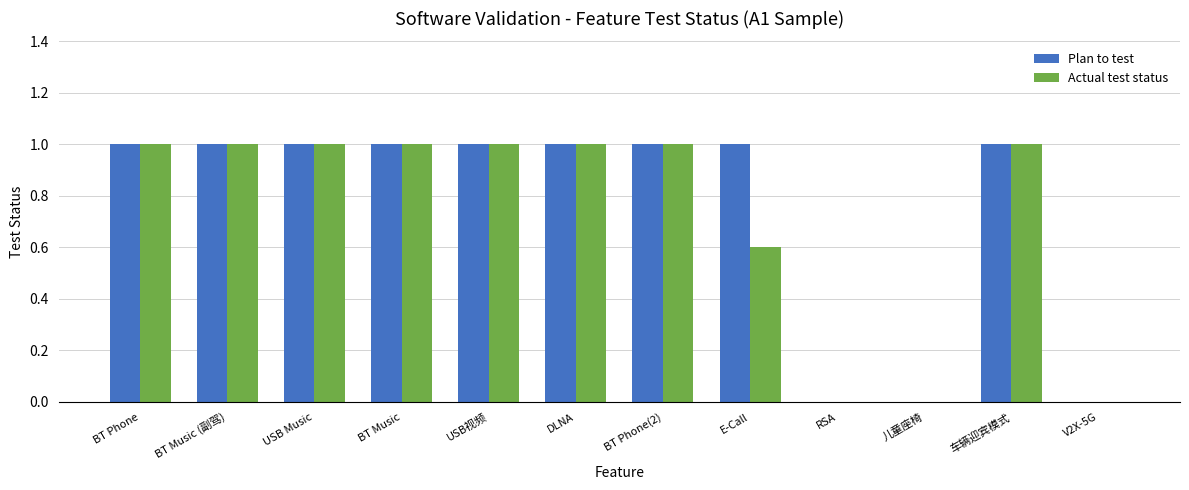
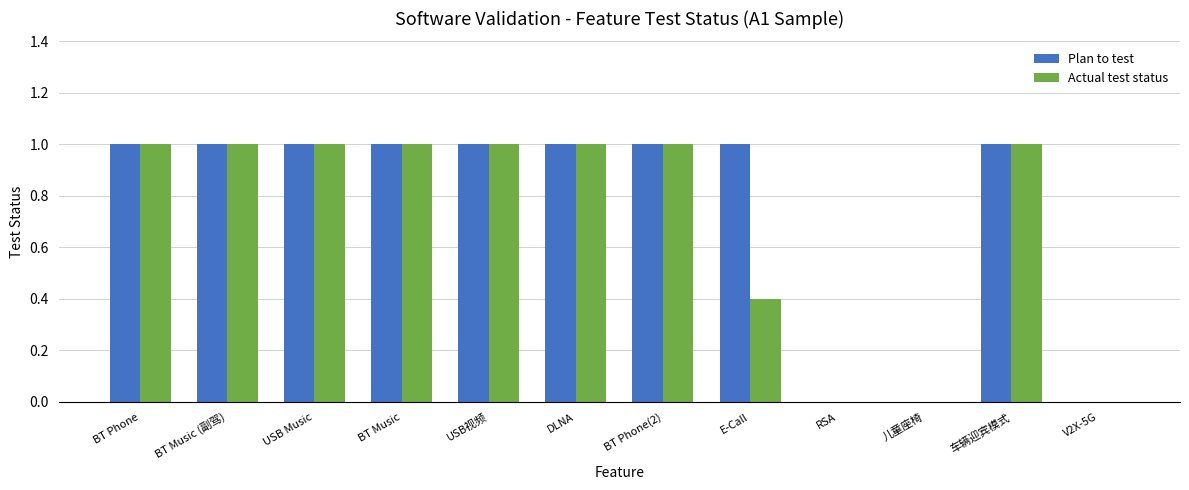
  {
    "Plan to test": {
      "BT Phone": 1.0,
      "BT Music (副驾)": 1.0,
      "USB Music": 1.0,
      "BT Music": 1.0,
      "USB视频": 1.0,
      "DLNA": 1.0,
      "BT Phone(2)": 1.0,
      "E-Call": 1.0,
      "RSA": 0.0,
      "儿童座椅": 0.0,
      "车辆迎宾模式": 1.0,
      "V2X-5G": 0.0
    },
    "Actual test status": {
      "BT Phone": 1.0,
      "BT Music (副驾)": 1.0,
      "USB Music": 1.0,
      "BT Music": 1.0,
      "USB视频": 1.0,
      "DLNA": 1.0,
      "BT Phone(2)": 1.0,
-     "E-Call": 0.6,
+     "E-Call": 0.4,
      "RSA": 0.0,
      "儿童座椅": 0.0,
      "车辆迎宾模式": 1.0,
      "V2X-5G": 0.0
    }
  }
